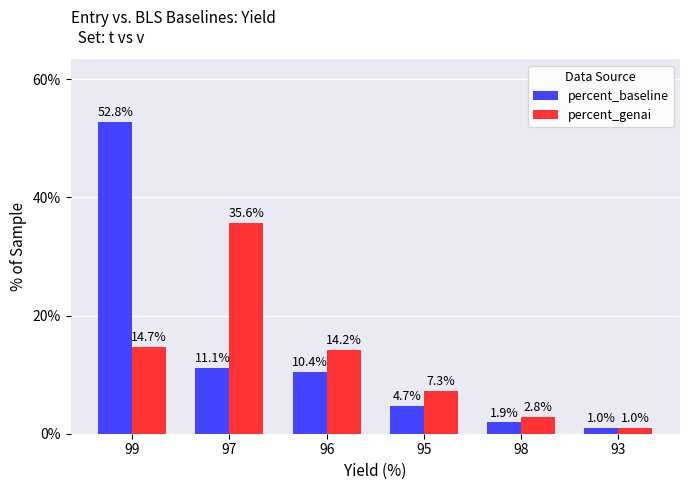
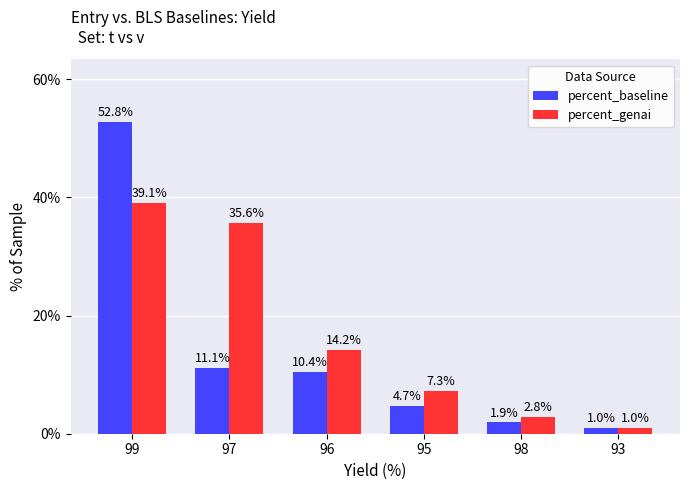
  {
    "percent_baseline": {
      "99": "52.8%",
      "97": "11.1%",
      "96": "10.4%",
      "95": "4.7%",
      "98": "1.9%",
      "93": "1.0%"
    },
    "percent_genai": {
-     "99": "14.7%",
+     "99": "39.1%",
      "97": "35.6%",
      "96": "14.2%",
      "95": "7.3%",
      "98": "2.8%",
      "93": "1.0%"
    }
  }
